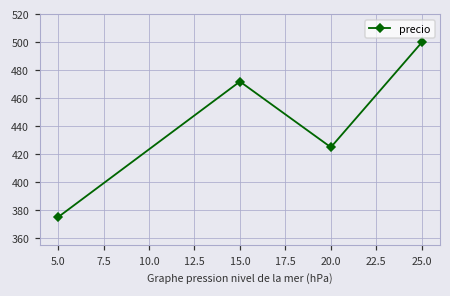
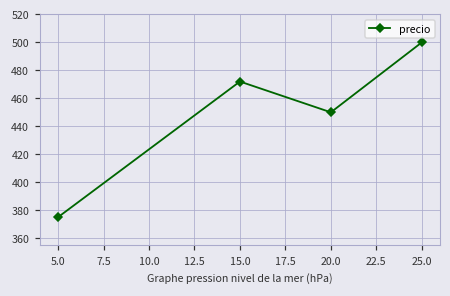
  {
    "5.0": 375,
    "15.0": 472,
-   "20.0": 425,
+   "20.0": 450,
    "25.0": 500
  }
